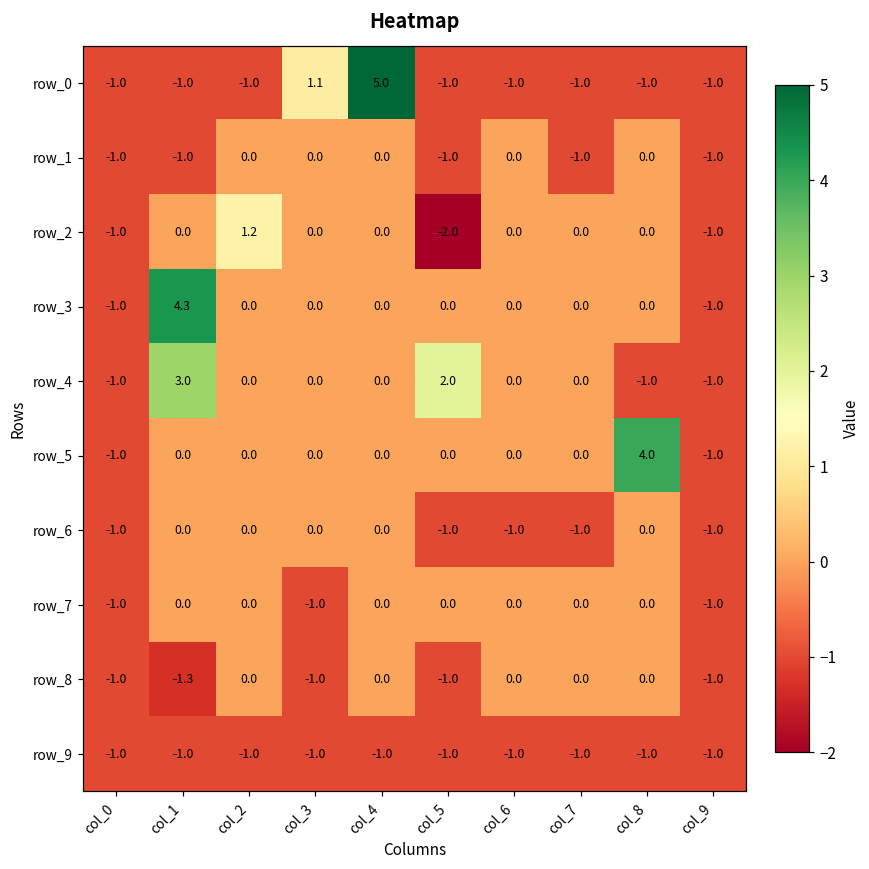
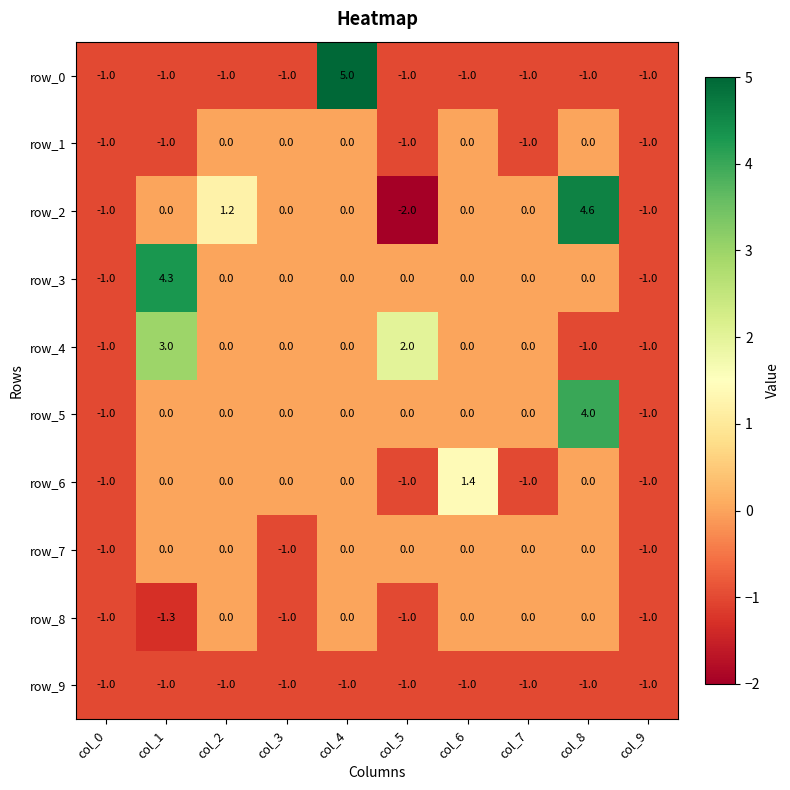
  {
    "row_0": {
      "col_0": -1.0,
      "col_1": -1.0,
      "col_2": -1.0,
-     "col_3": 1.1,
+     "col_3": -1.0,
      "col_4": 5.0,
      "col_5": -1.0,
      "col_6": -1.0,
      "col_7": -1.0,
      "col_8": -1.0,
      "col_9": -1.0
    },
    "row_1": {
      "col_0": -1.0,
      "col_1": -1.0,
      "col_2": 0.0,
      "col_3": 0.0,
      "col_4": 0.0,
      "col_5": -1.0,
      "col_6": 0.0,
      "col_7": -1.0,
      "col_8": 0.0,
      "col_9": -1.0
    },
    "row_2": {
      "col_0": -1.0,
      "col_1": 0.0,
      "col_2": 1.2,
      "col_3": 0.0,
      "col_4": 0.0,
      "col_5": -2.0,
      "col_6": 0.0,
      "col_7": 0.0,
-     "col_8": 0.0,
+     "col_8": 4.6,
      "col_9": -1.0
    },
    "row_3": {
      "col_0": -1.0,
      "col_1": 4.3,
      "col_2": 0.0,
      "col_3": 0.0,
      "col_4": 0.0,
      "col_5": 0.0,
      "col_6": 0.0,
      "col_7": 0.0,
      "col_8": 0.0,
      "col_9": -1.0
    },
    "row_4": {
      "col_0": -1.0,
      "col_1": 3.0,
      "col_2": 0.0,
      "col_3": 0.0,
      "col_4": 0.0,
      "col_5": 2.0,
      "col_6": 0.0,
      "col_7": 0.0,
      "col_8": -1.0,
      "col_9": -1.0
    },
    "row_5": {
      "col_0": -1.0,
      "col_1": 0.0,
      "col_2": 0.0,
      "col_3": 0.0,
      "col_4": 0.0,
      "col_5": 0.0,
      "col_6": 0.0,
      "col_7": 0.0,
      "col_8": 4.0,
      "col_9": -1.0
    },
    "row_6": {
      "col_0": -1.0,
      "col_1": 0.0,
      "col_2": 0.0,
      "col_3": 0.0,
      "col_4": 0.0,
      "col_5": -1.0,
-     "col_6": -1.0,
+     "col_6": 1.4,
      "col_7": -1.0,
      "col_8": 0.0,
      "col_9": -1.0
    },
    "row_7": {
      "col_0": -1.0,
      "col_1": 0.0,
      "col_2": 0.0,
      "col_3": -1.0,
      "col_4": 0.0,
      "col_5": 0.0,
      "col_6": 0.0,
      "col_7": 0.0,
      "col_8": 0.0,
      "col_9": -1.0
    },
    "row_8": {
      "col_0": -1.0,
      "col_1": -1.3,
      "col_2": 0.0,
      "col_3": -1.0,
      "col_4": 0.0,
      "col_5": -1.0,
      "col_6": 0.0,
      "col_7": 0.0,
      "col_8": 0.0,
      "col_9": -1.0
    },
    "row_9": {
      "col_0": -1.0,
      "col_1": -1.0,
      "col_2": -1.0,
      "col_3": -1.0,
      "col_4": -1.0,
      "col_5": -1.0,
      "col_6": -1.0,
      "col_7": -1.0,
      "col_8": -1.0,
      "col_9": -1.0
    }
  }
